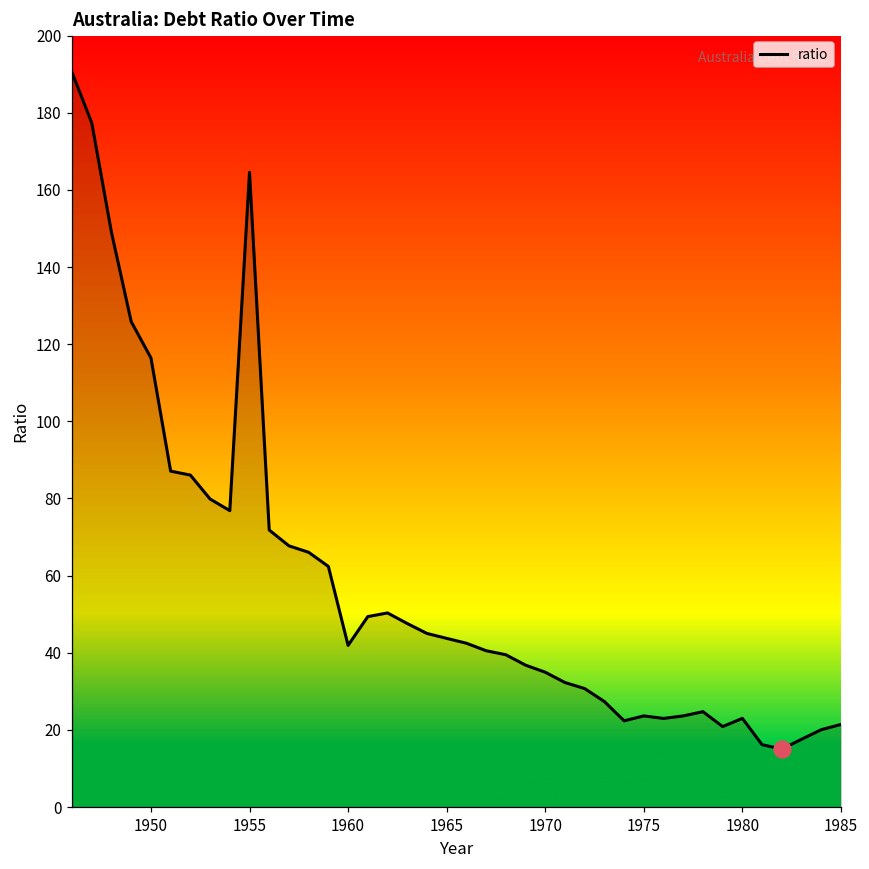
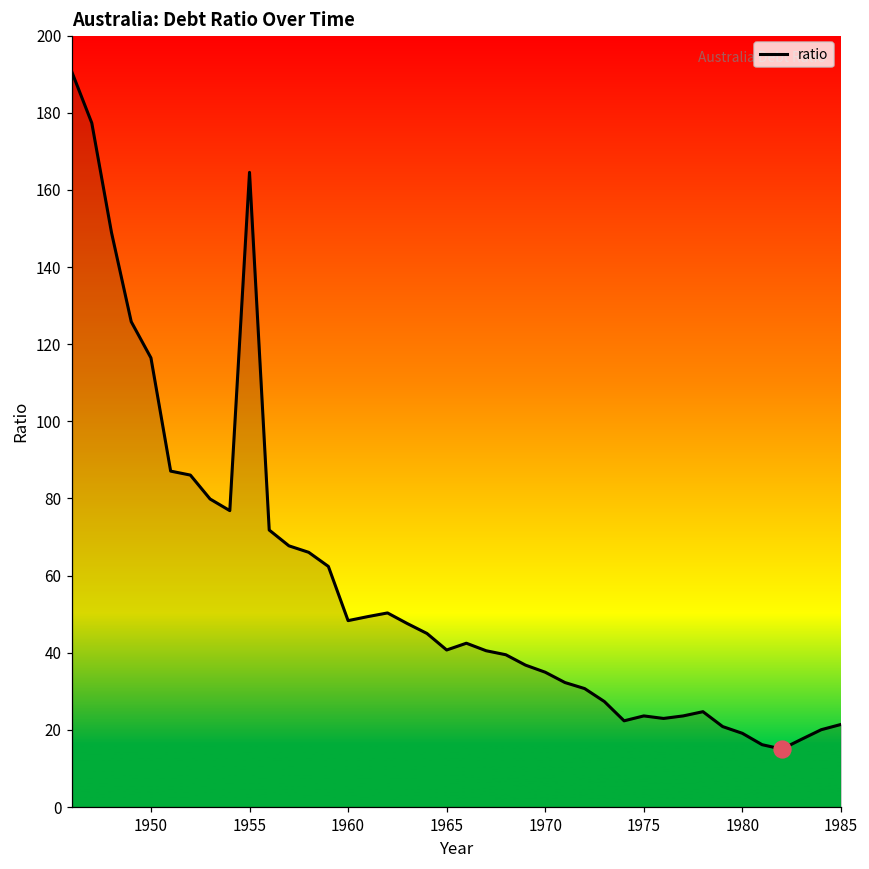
  {
    "ratio": {
      "1950": 116,
      "1955": 165,
-     "1960": 42,
-     "1965": 44,
+     "1960": 48,
+     "1965": 41,
      "1970": 35,
      "1975": 24,
-     "1980": 23,
+     "1980": 19,
      "1985": 21
    }
  }
